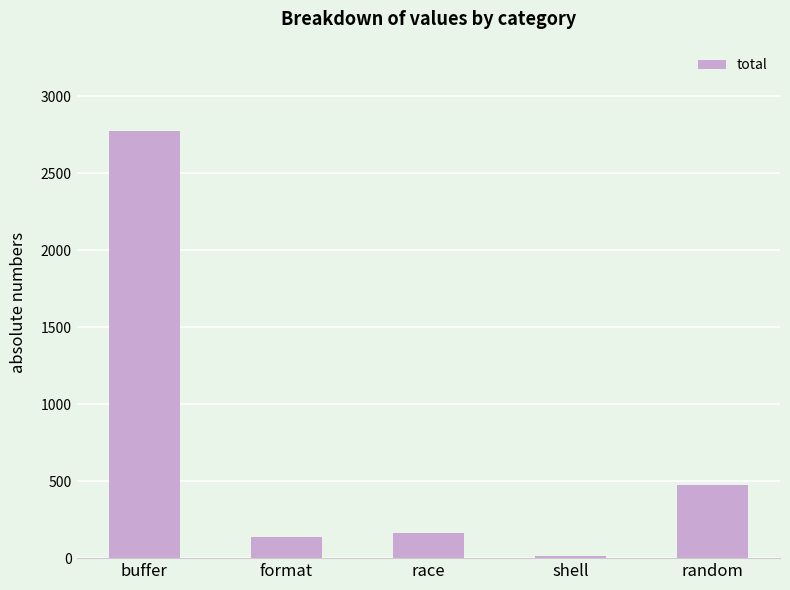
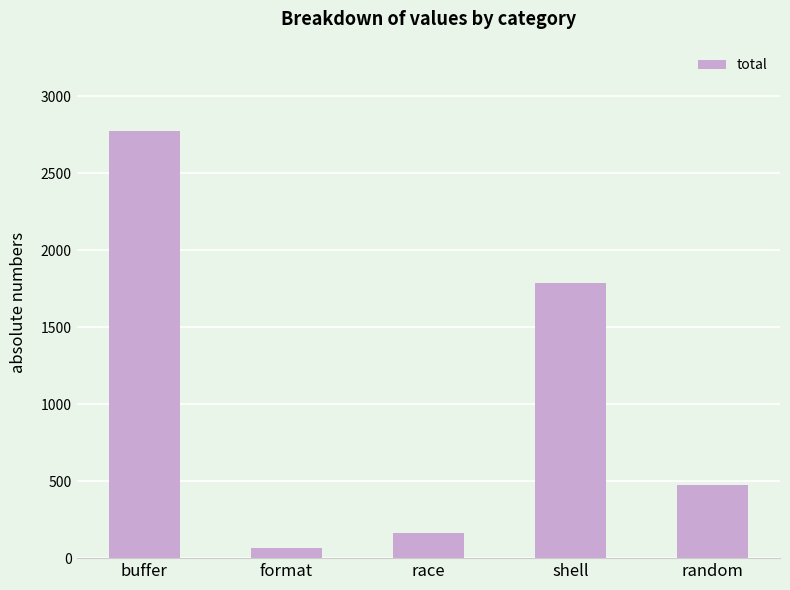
  {
    "buffer": 2770,
-   "format": 140,
+   "format": 70,
    "race": 170,
-   "shell": 20,
+   "shell": 1790,
    "random": 480
  }
